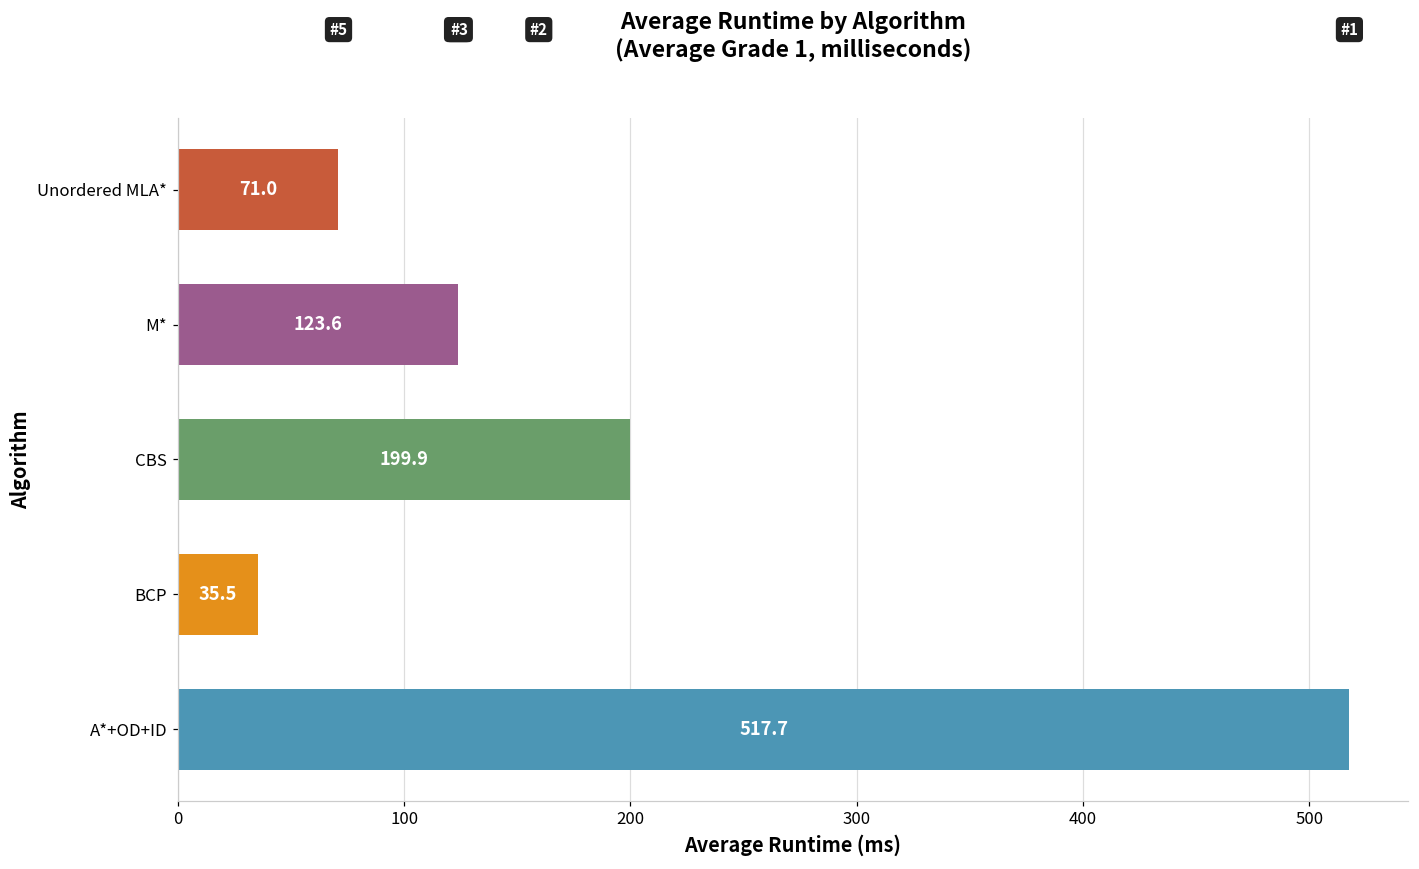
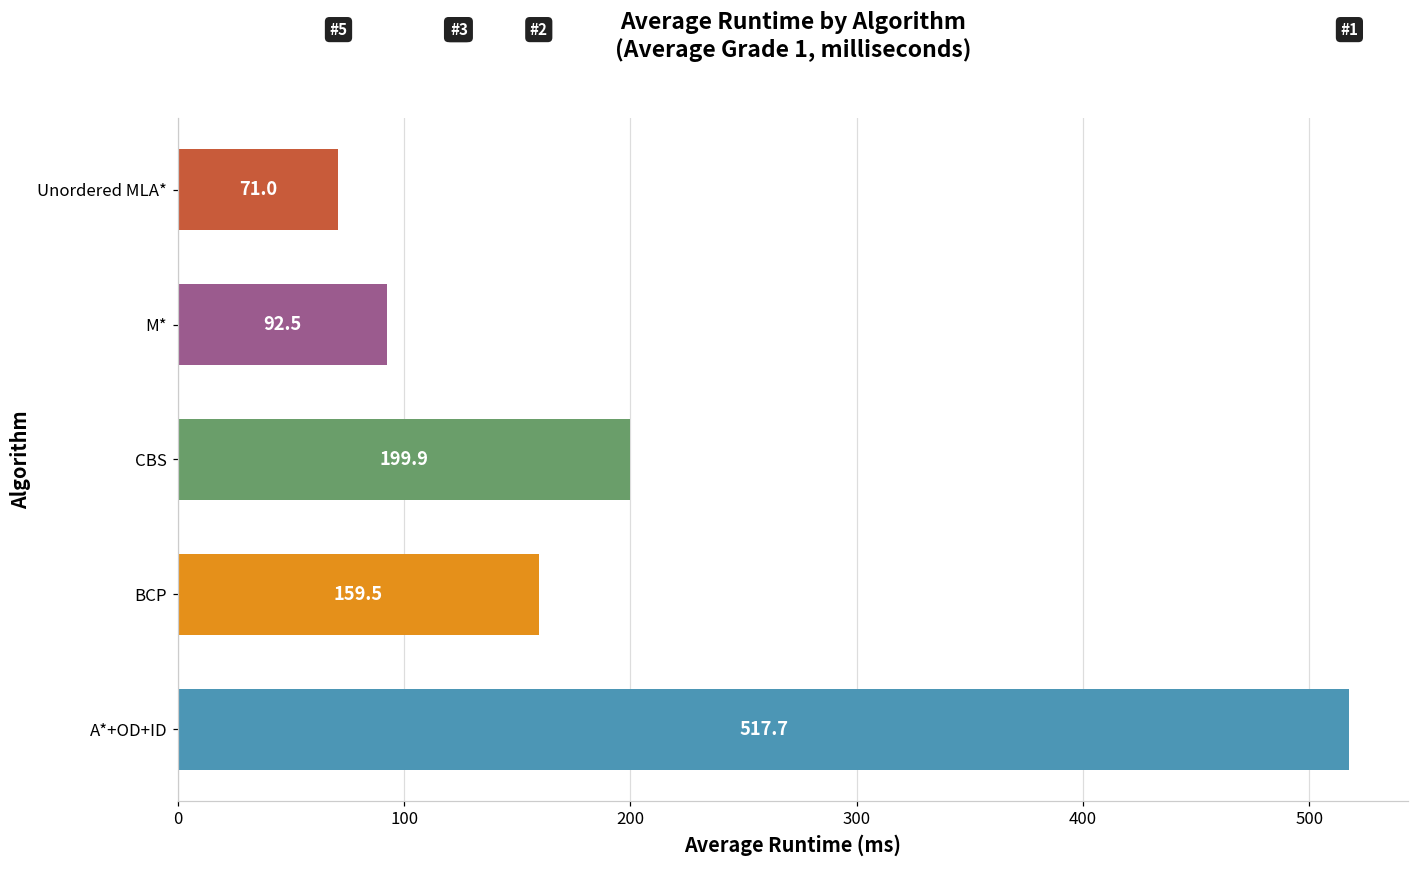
  {
    "Unordered MLA*": 71.0,
-   "M*": 123.6,
+   "M*": 92.5,
    "CBS": 199.9,
-   "BCP": 35.5,
+   "BCP": 159.5,
    "A*+OD+ID": 517.7
  }
